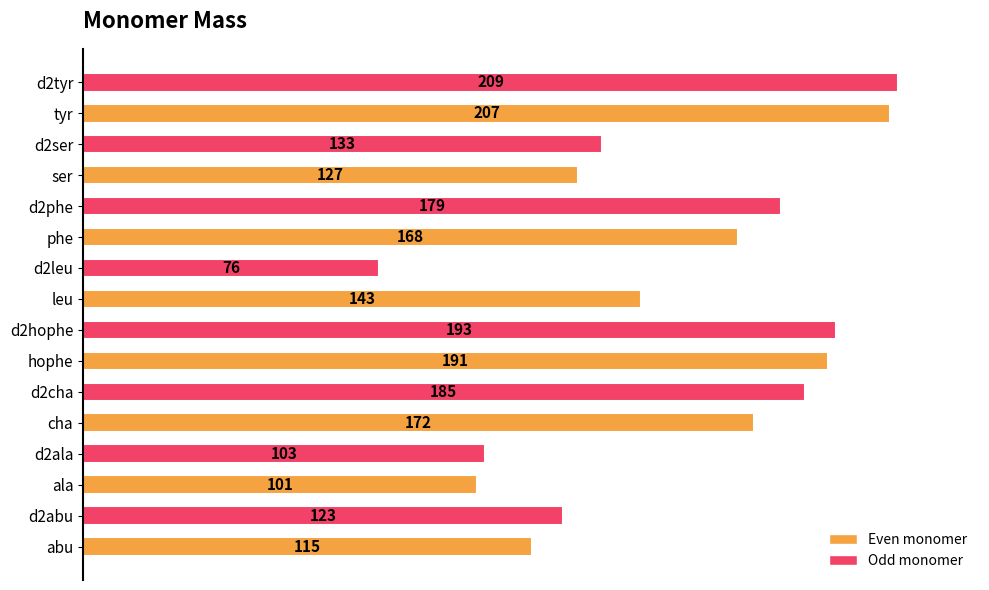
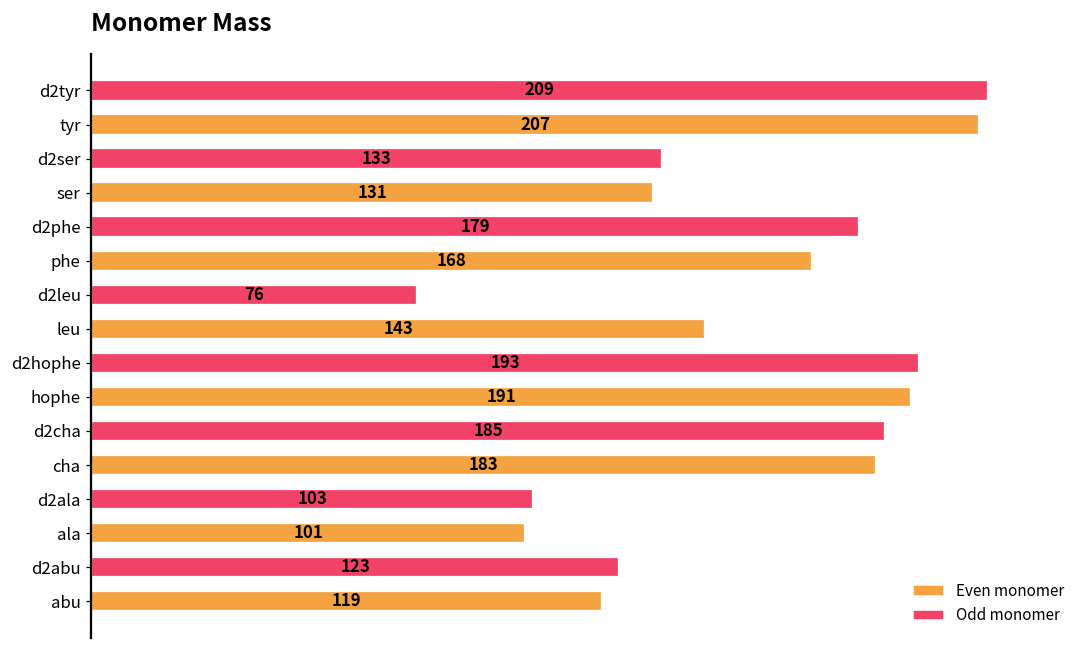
  {
    "d2tyr": 209,
    "tyr": 207,
    "d2ser": 133,
-   "ser": 127,
+   "ser": 131,
    "d2phe": 179,
    "phe": 168,
    "d2leu": 76,
    "leu": 143,
    "d2hophe": 193,
    "hophe": 191,
    "d2cha": 185,
-   "cha": 172,
+   "cha": 183,
    "d2ala": 103,
    "ala": 101,
    "d2abu": 123,
-   "abu": 115
+   "abu": 119
  }
